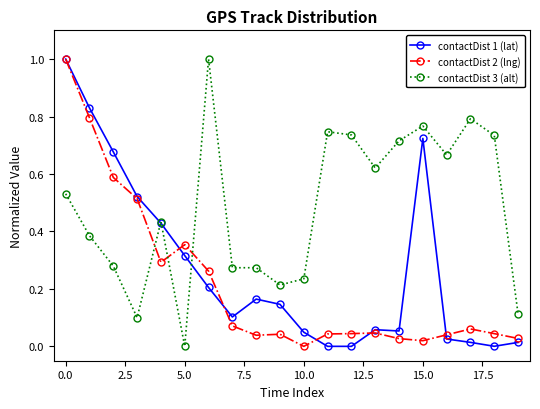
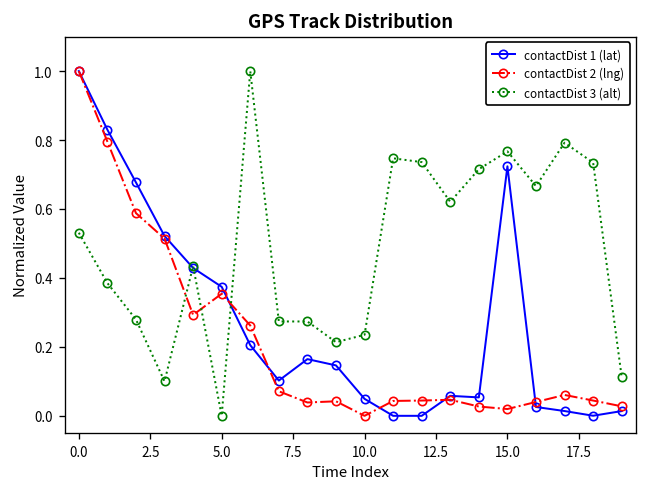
  {
    "contactDist 1 (lat)": {
-     "5.0": 0.32,
+     "5.0": 0.37,
      "10.0": 0.05,
      "15.0": 0.72
    },
    "contactDist 2 (lng)": {
      "5.0": 0.35,
      "10.0": 0.00,
      "15.0": 0.02
    },
    "contactDist 3 (alt)": {
      "0.0": 0.53,
      "5.0": 0.00,
      "10.0": 0.24,
      "15.0": 0.77
    }
  }
